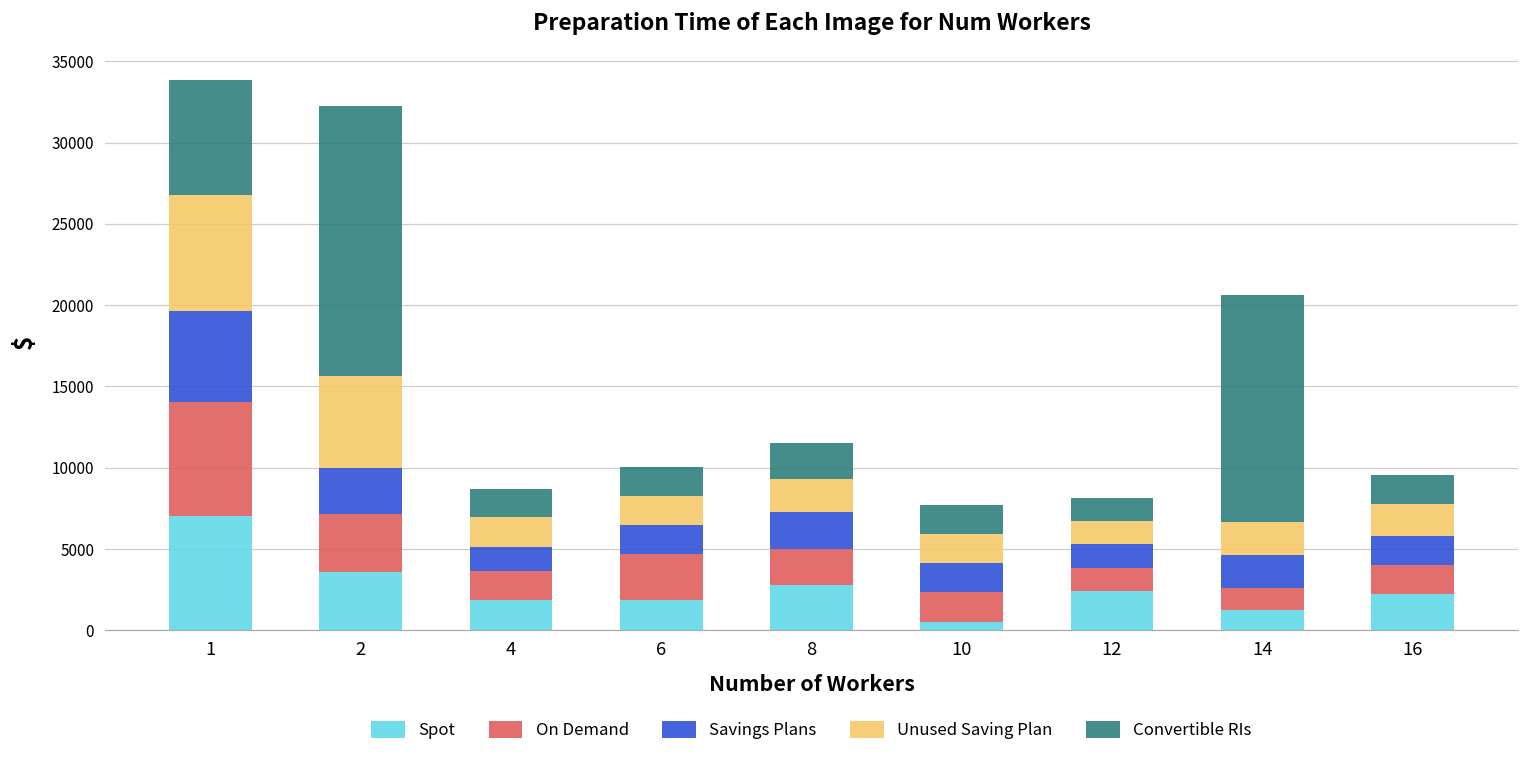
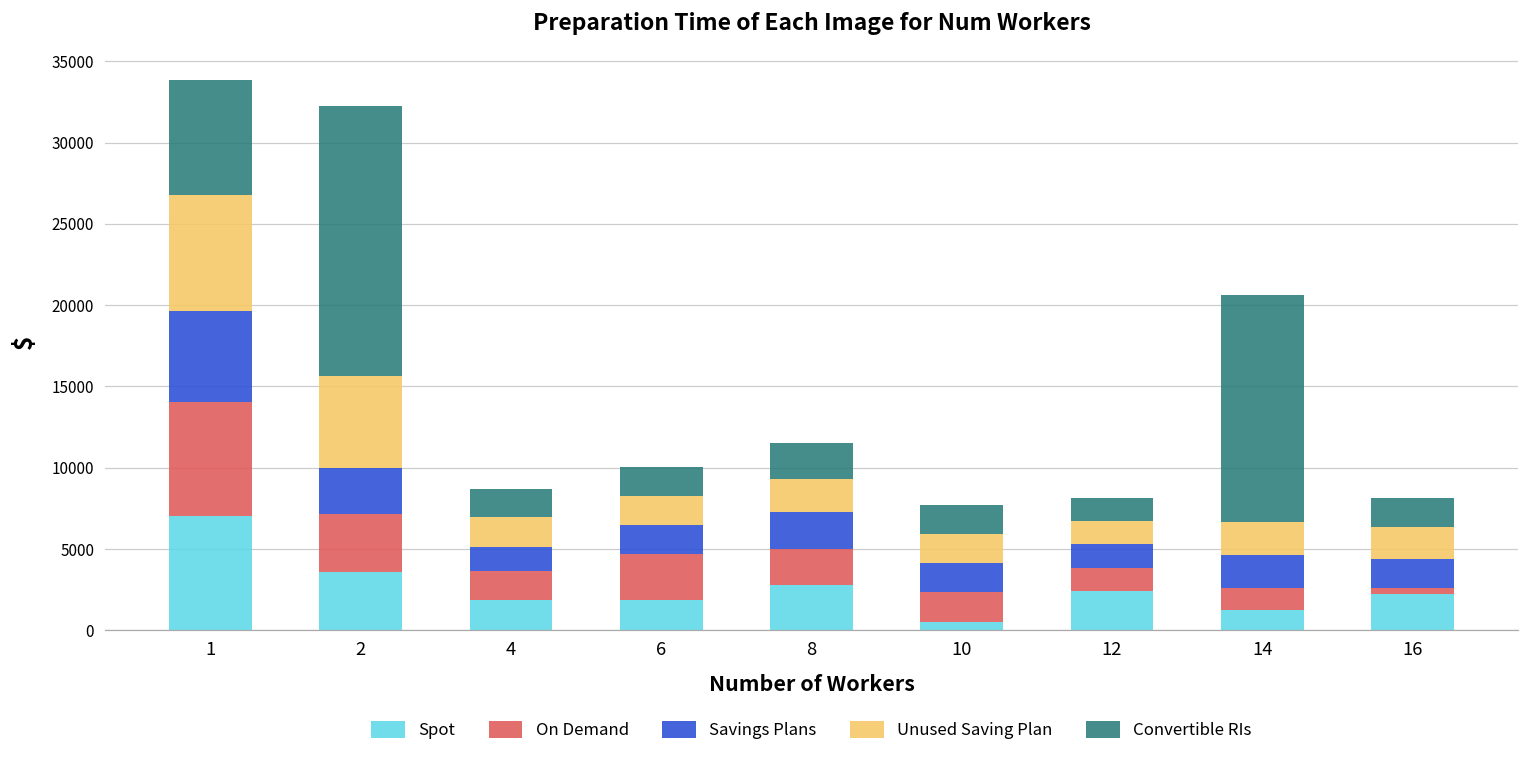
  {
    "Spot": {
      "1": 7000,
      "2": 3600,
      "4": 1900,
      "6": 1900,
      "8": 2800,
      "10": 500,
      "12": 2400,
      "14": 1200,
      "16": 2300
    },
    "On Demand": {
      "1": 7000,
      "2": 3600,
      "4": 1800,
      "6": 2800,
      "8": 2200,
      "10": 1800,
      "12": 1400,
      "14": 1400,
-     "16": 1800
+     "16": 400
    },
    "Savings Plans": {
      "1": 5600,
      "2": 2800,
      "4": 1500,
      "6": 1800,
      "8": 2200,
      "10": 1800,
      "12": 1400,
      "14": 2000,
      "16": 1800
    },
    "Unused Saving Plan": {
      "1": 7100,
      "2": 5600,
      "4": 1800,
      "6": 1800,
      "8": 2100,
      "10": 1800,
      "12": 1400,
      "14": 2000,
      "16": 1900
    },
    "Convertible RIs": {
      "1": 7100,
      "2": 16600,
      "4": 1800,
      "6": 1800,
      "8": 2200,
      "10": 1800,
      "12": 1400,
      "14": 13900,
      "16": 1800
    }
  }
